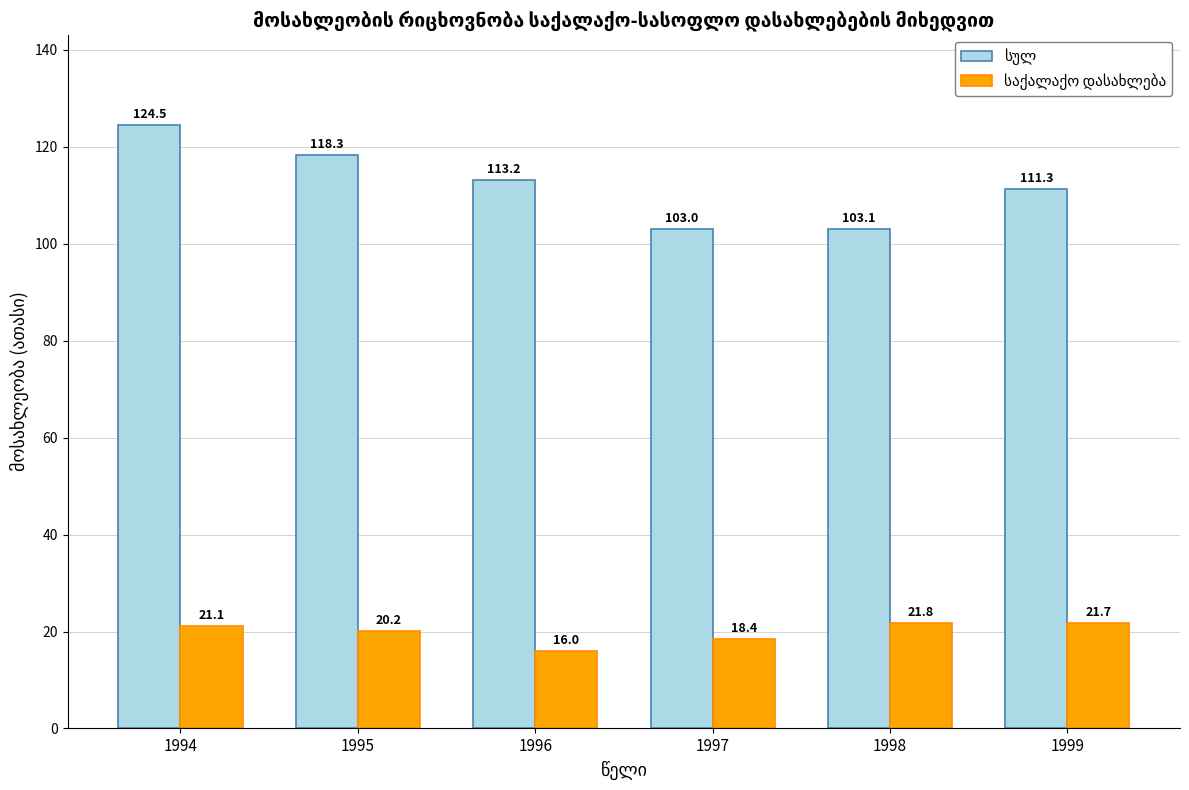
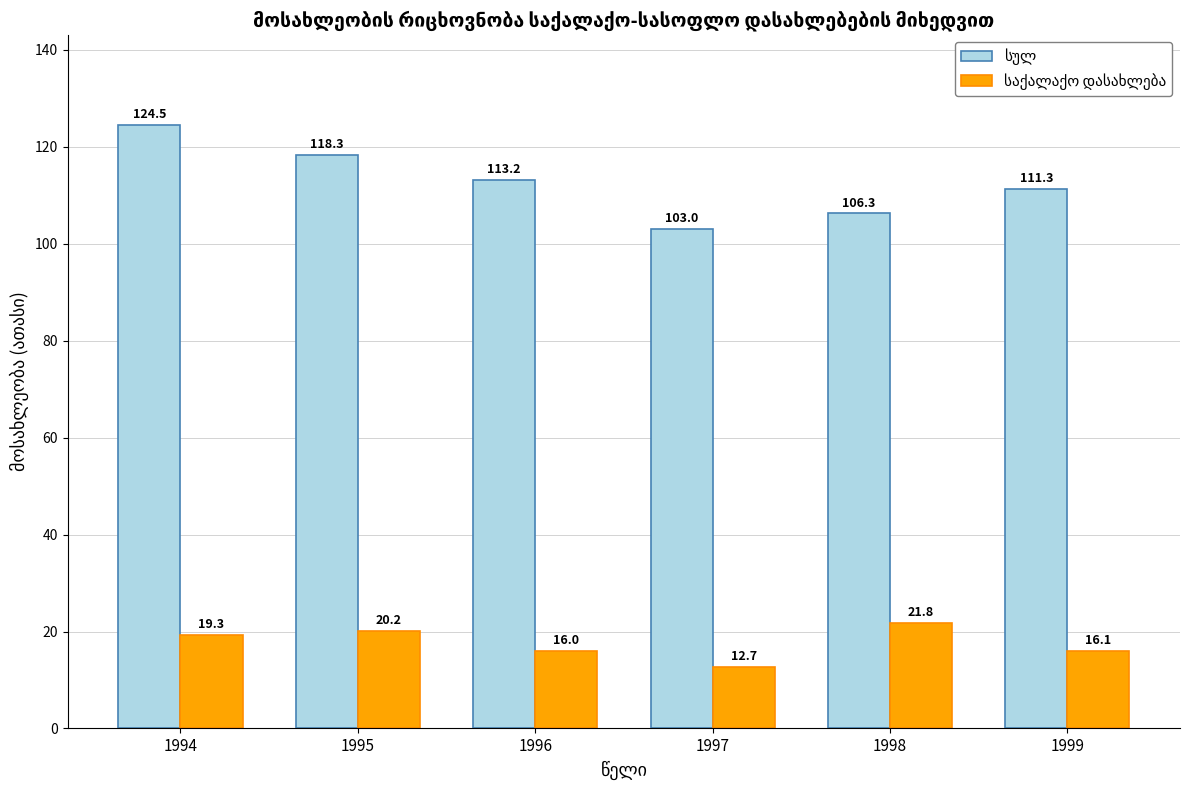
  {
    "სულ": {
      "1994": 124.5,
      "1995": 118.3,
      "1996": 113.2,
      "1997": 103.0,
-     "1998": 103.1,
+     "1998": 106.3,
      "1999": 111.3
    },
    "საქალაქო დასახლება": {
-     "1994": 21.1,
+     "1994": 19.3,
      "1995": 20.2,
      "1996": 16.0,
-     "1997": 18.4,
+     "1997": 12.7,
      "1998": 21.8,
-     "1999": 21.7
+     "1999": 16.1
    }
  }
